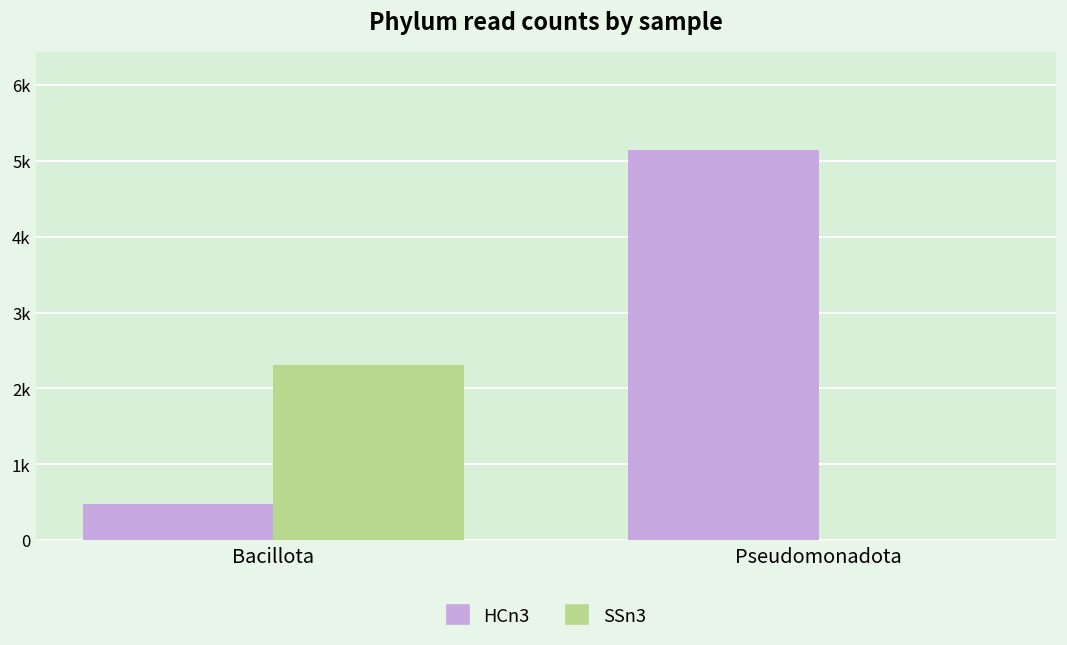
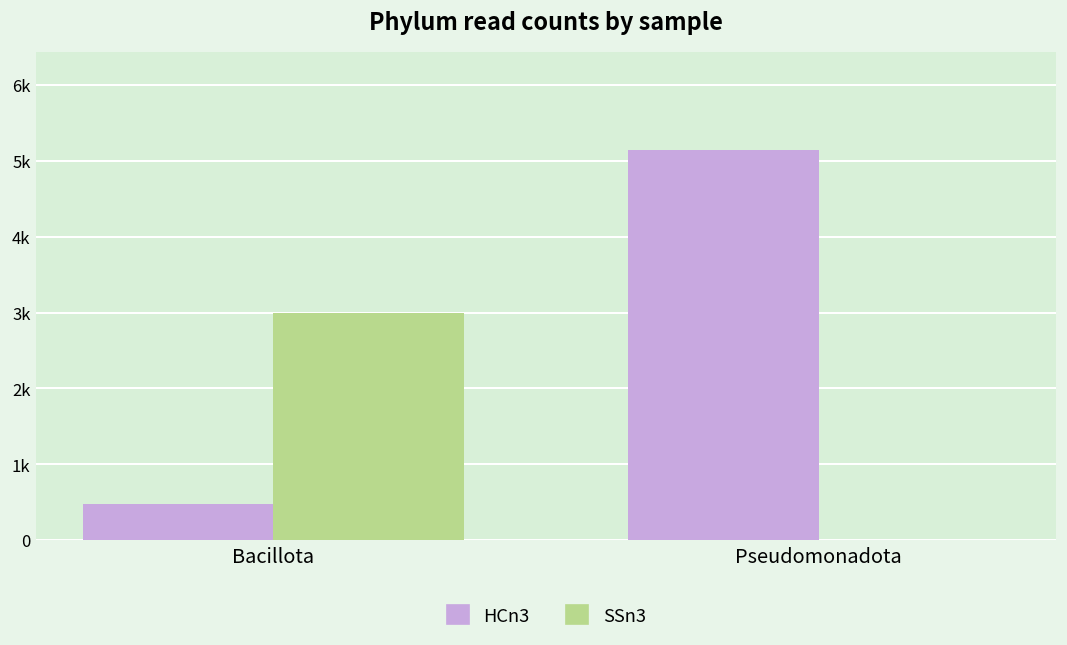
  {
    "HCn3": {
      "Bacillota": 500,
      "Pseudomonadota": 5100
    },
    "SSn3": {
-     "Bacillota": 2300,
+     "Bacillota": 3000,
      "Pseudomonadota": 0
    }
  }
